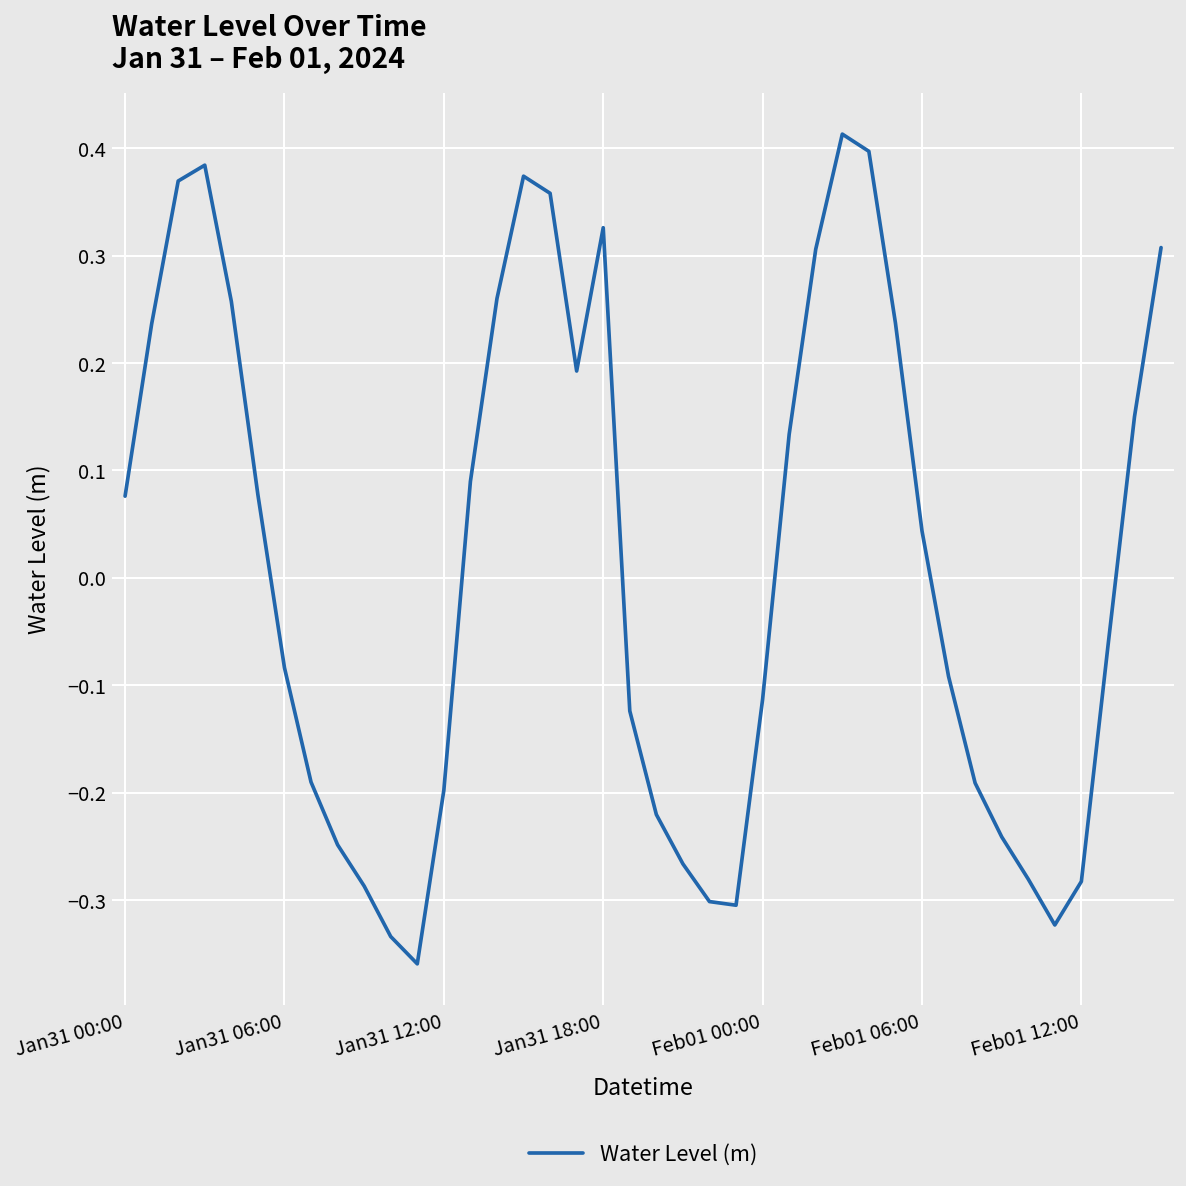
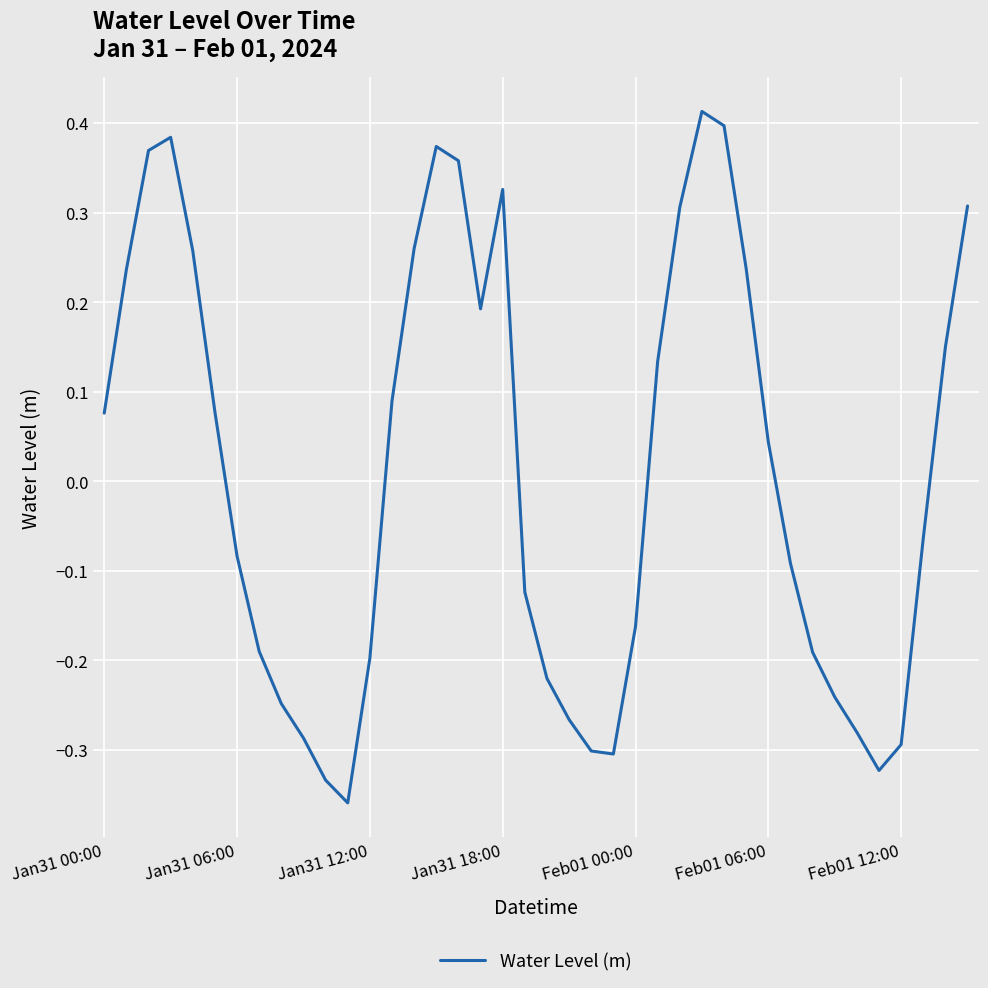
  {
    "Jan31 00:00": 0.08,
    "Jan31 06:00": -0.08,
    "Jan31 12:00": -0.20,
    "Jan31 18:00": 0.33,
-   "Feb01 00:00": -0.11,
+   "Feb01 00:00": -0.16,
    "Feb01 06:00": 0.04,
-   "Feb01 12:00": -0.28
+   "Feb01 12:00": -0.29
  }
